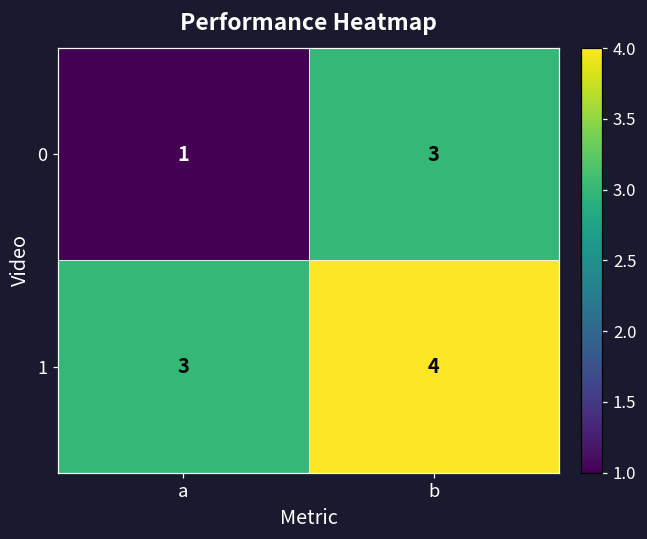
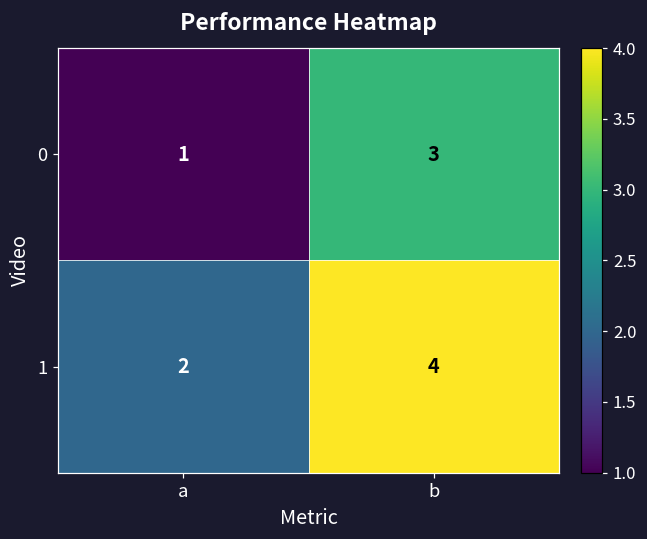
  {
    "0": {
      "a": 1,
      "b": 3
    },
    "1": {
-     "a": 3,
+     "a": 2,
      "b": 4
    }
  }
